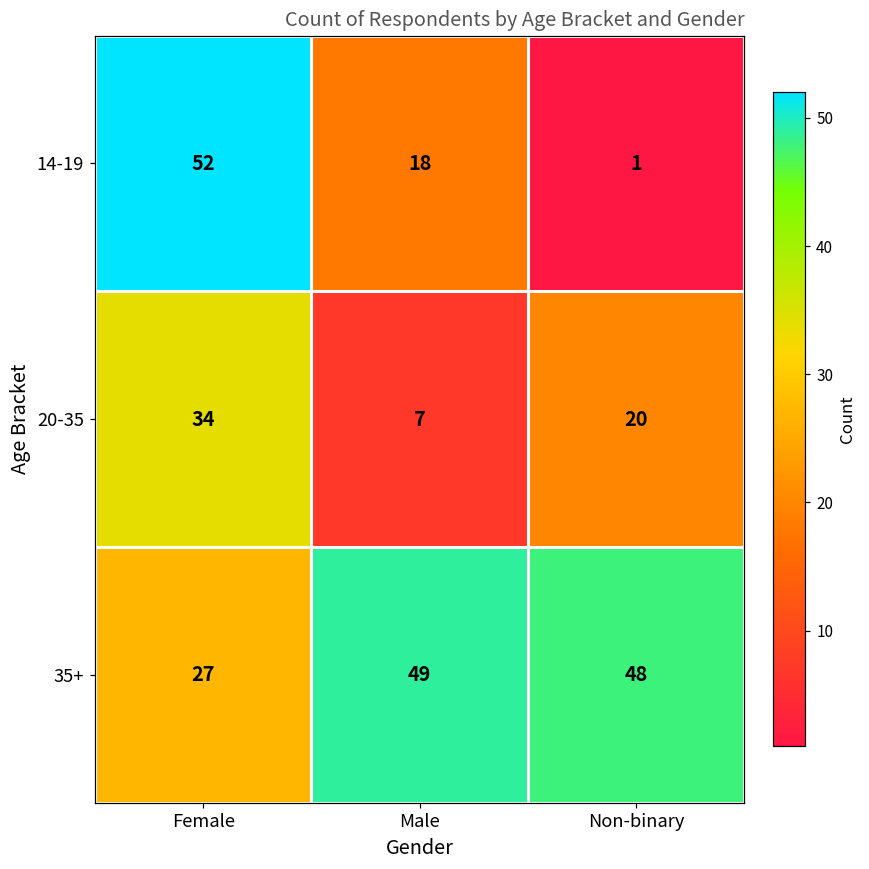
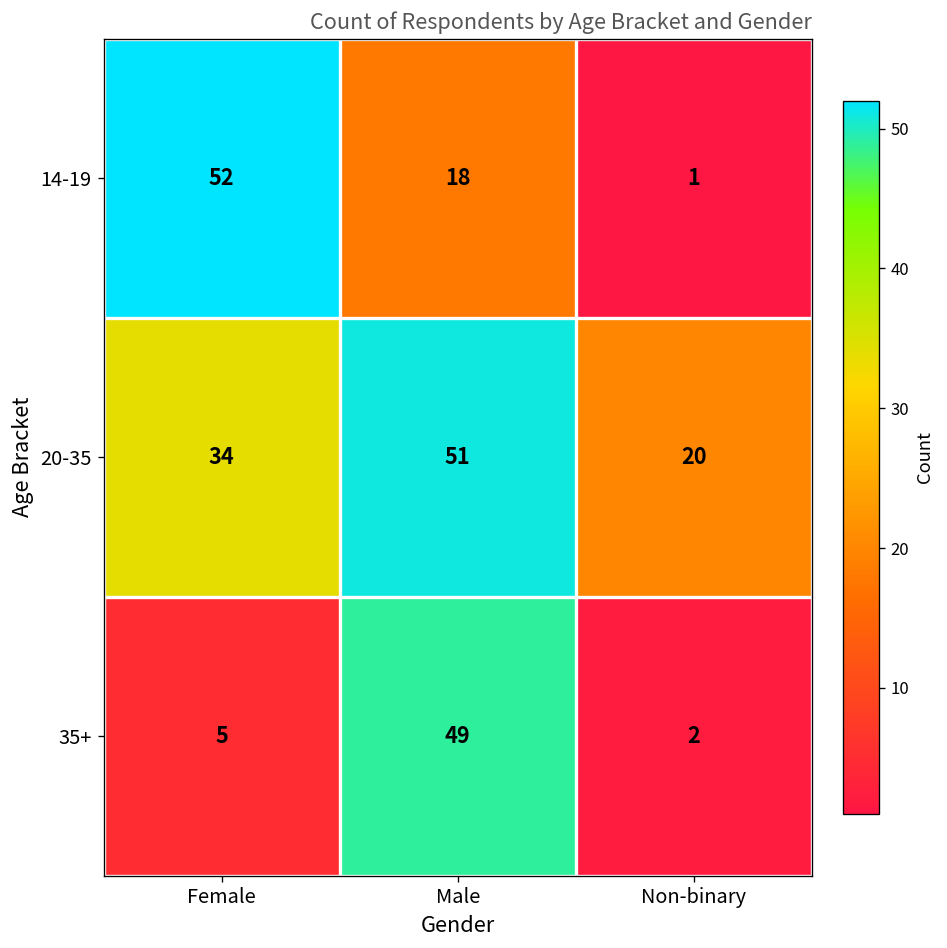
  {
    "14-19": {
      "Female": 52,
      "Male": 18,
      "Non-binary": 1
    },
    "20-35": {
      "Female": 34,
-     "Male": 7,
+     "Male": 51,
      "Non-binary": 20
    },
    "35+": {
-     "Female": 27,
+     "Female": 5,
      "Male": 49,
-     "Non-binary": 48
+     "Non-binary": 2
    }
  }
